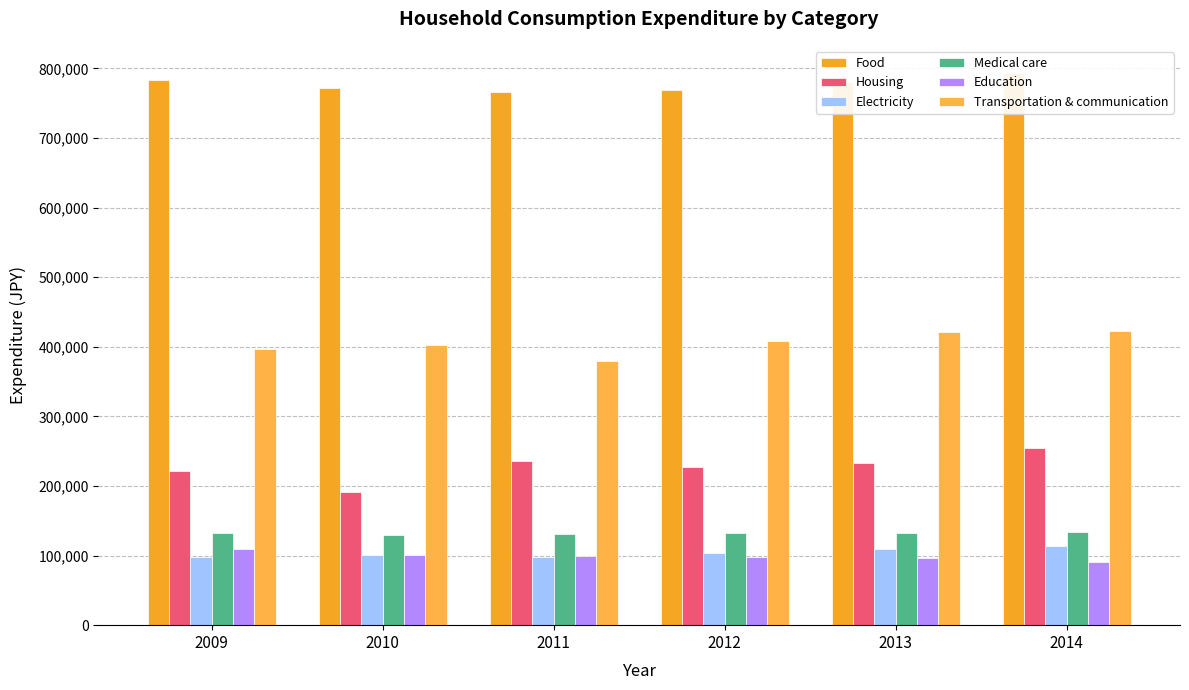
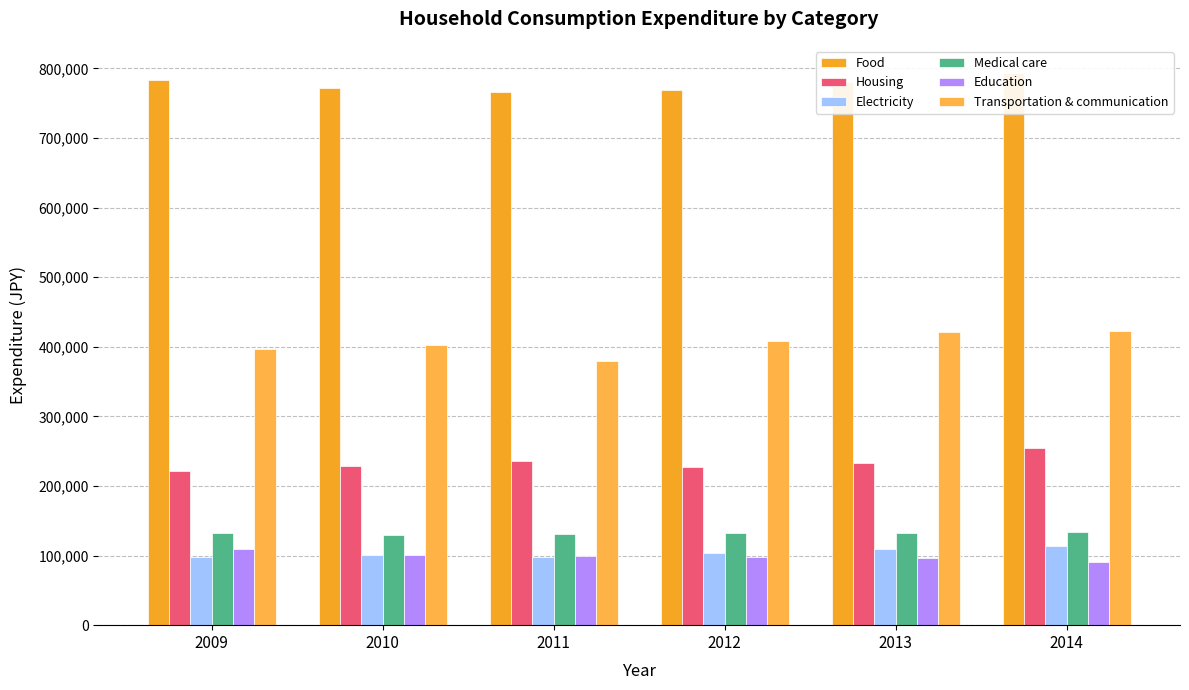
  {
    "Housing": {
      "2009": "220,000",
-     "2010": "190,000",
+     "2010": "230,000",
      "2011": "240,000",
      "2012": "230,000",
      "2013": "230,000",
      "2014": "250,000"
    },
    "Electricity": {
      "2009": "100,000",
      "2010": "100,000",
      "2011": "100,000",
      "2012": "100,000",
      "2013": "110,000",
      "2014": "110,000"
    },
    "Medical care": {
      "2009": "130,000",
      "2010": "130,000",
      "2011": "130,000",
      "2012": "130,000",
      "2013": "130,000",
      "2014": "130,000"
    },
    "Education": {
      "2009": "110,000",
      "2010": "100,000",
      "2011": "100,000",
      "2012": "100,000",
      "2013": "100,000",
      "2014": "90,000"
    }
  }
